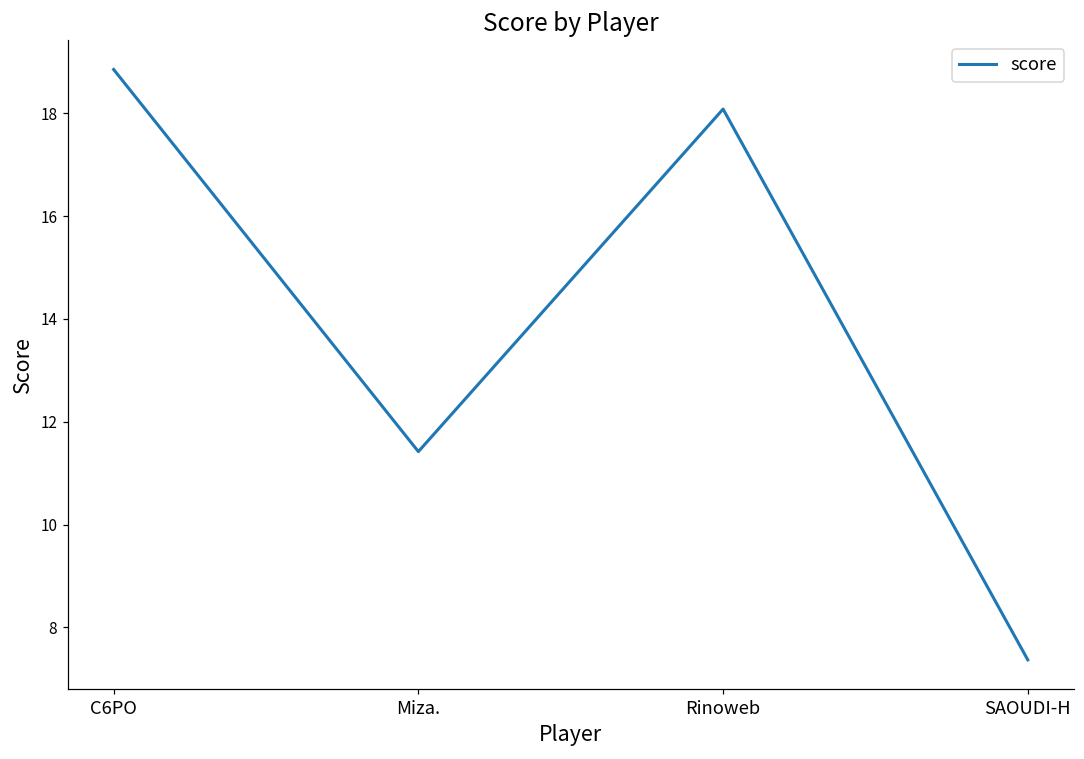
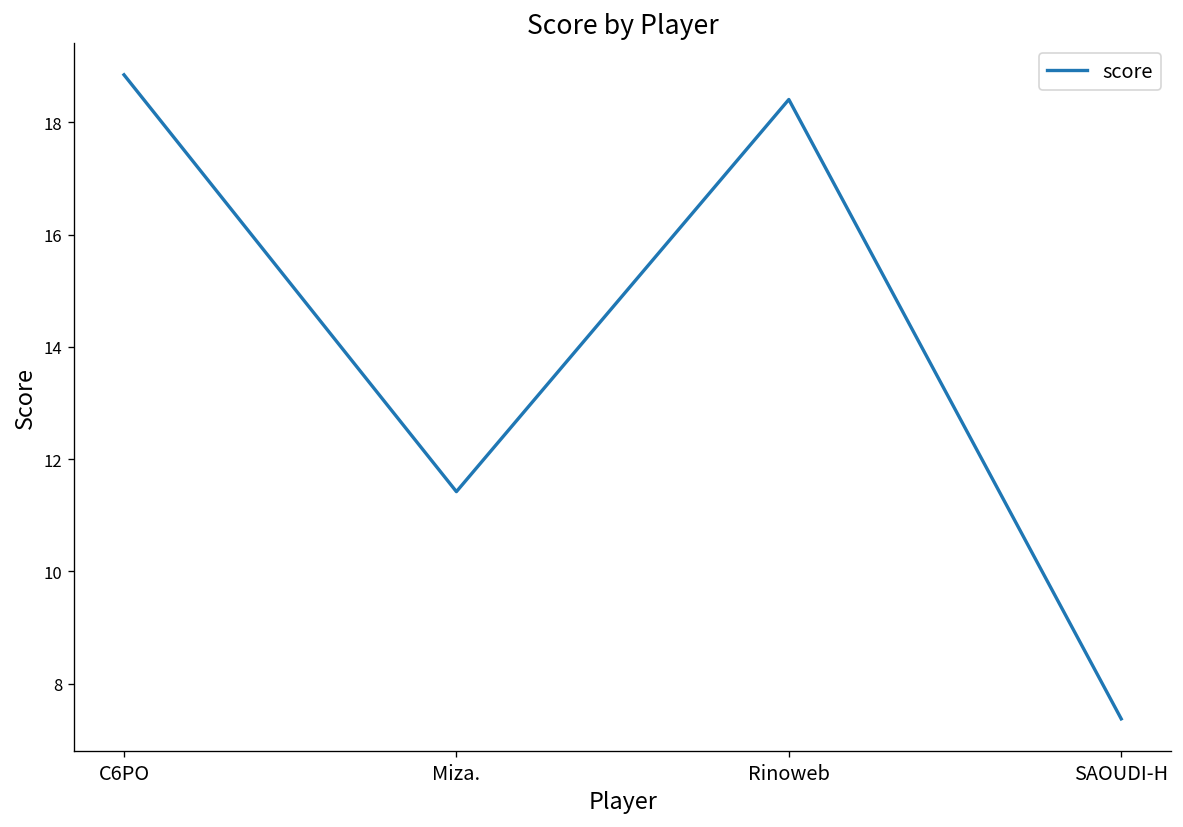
  {
    "C6PO": 18.9,
    "Miza.": 11.4,
-   "Rinoweb": 18.1,
+   "Rinoweb": 18.4,
    "SAOUDI-H": 7.4
  }
